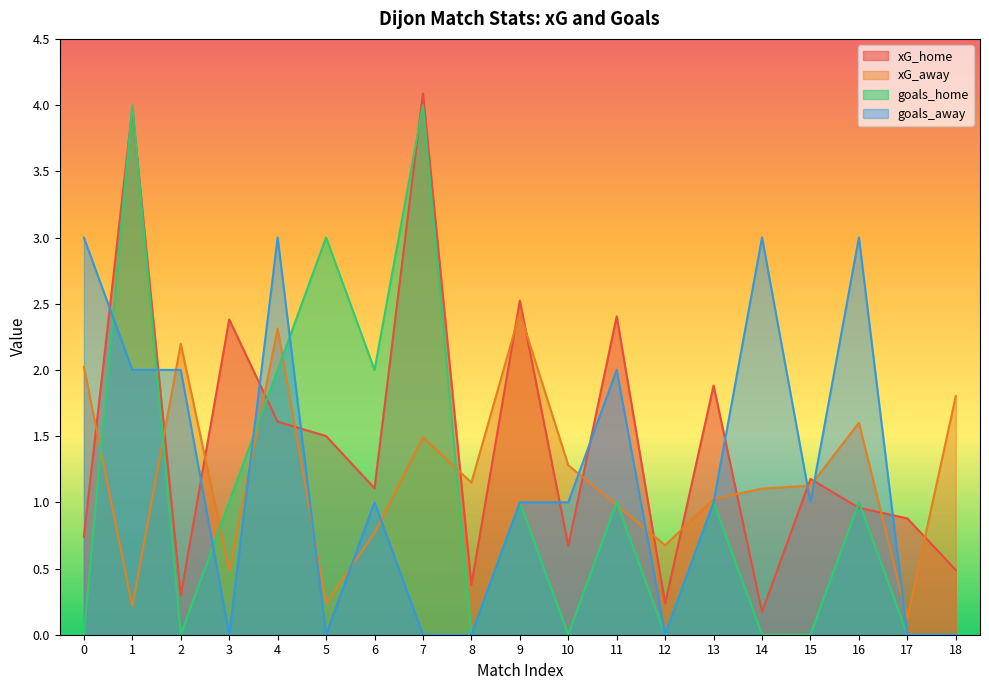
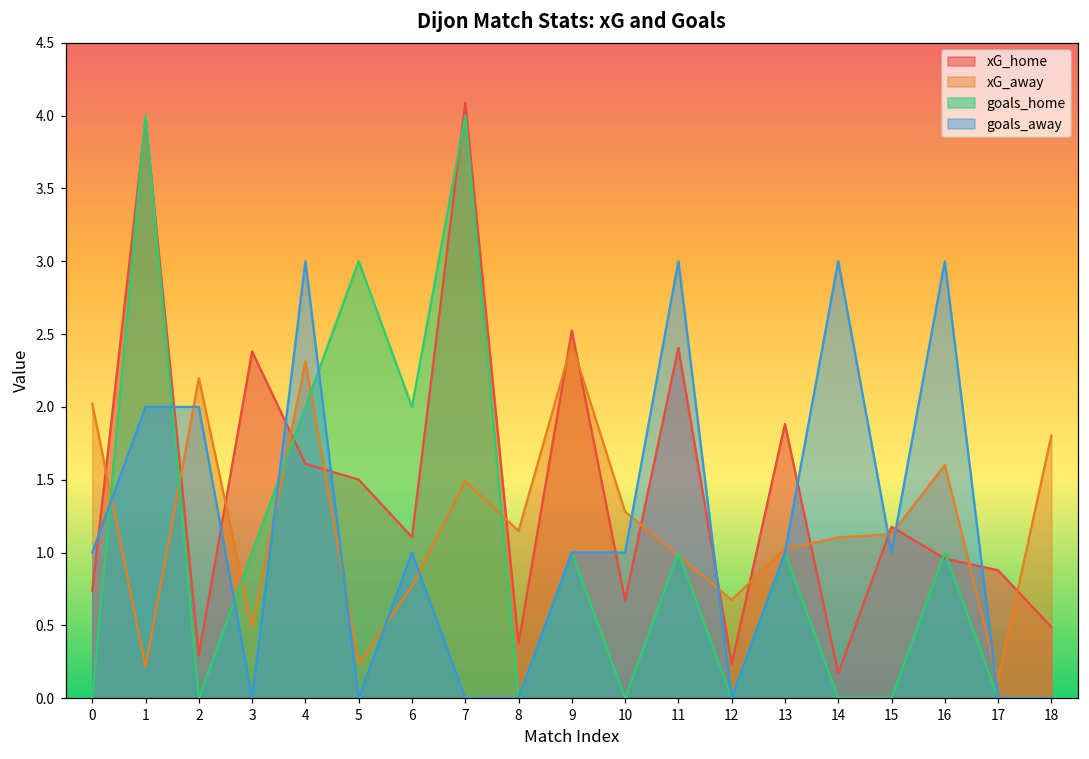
  {
    "goals_home": {
      "0": 0,
      "1": 4,
      "2": 0,
      "3": 1,
      "4": 2,
      "5": 3,
      "6": 2,
      "7": 4,
      "10": 0,
      "11": 1,
      "14": 0,
      "15": 0,
      "16": 1
    },
    "goals_away": {
-     "0": 3,
+     "0": 1,
      "1": 2,
      "2": 2,
      "3": 0,
      "4": 3,
      "5": 0,
      "6": 1,
      "7": 0,
      "10": 1,
-     "11": 2,
+     "11": 3,
      "14": 3,
      "15": 1,
      "16": 3
    }
  }
